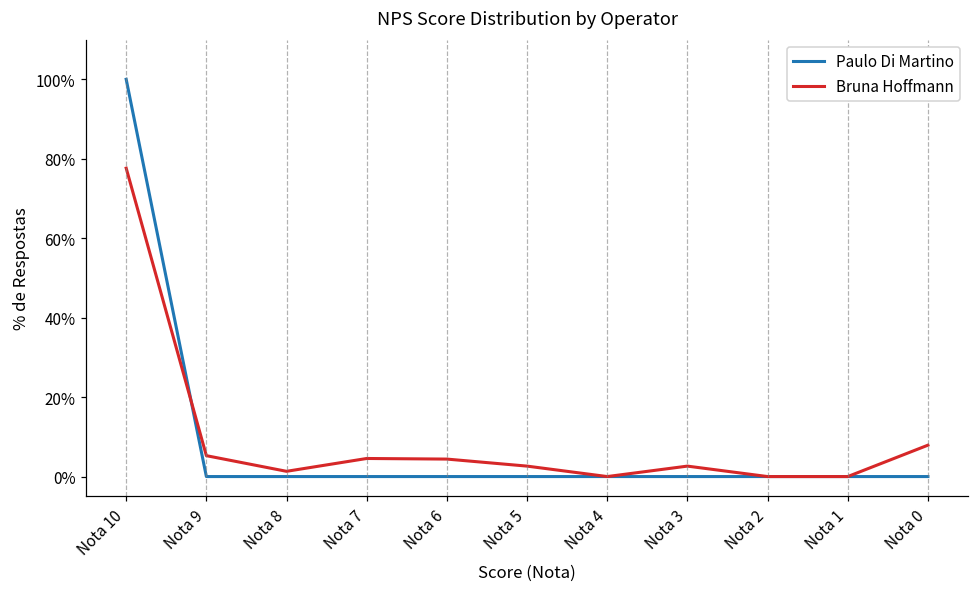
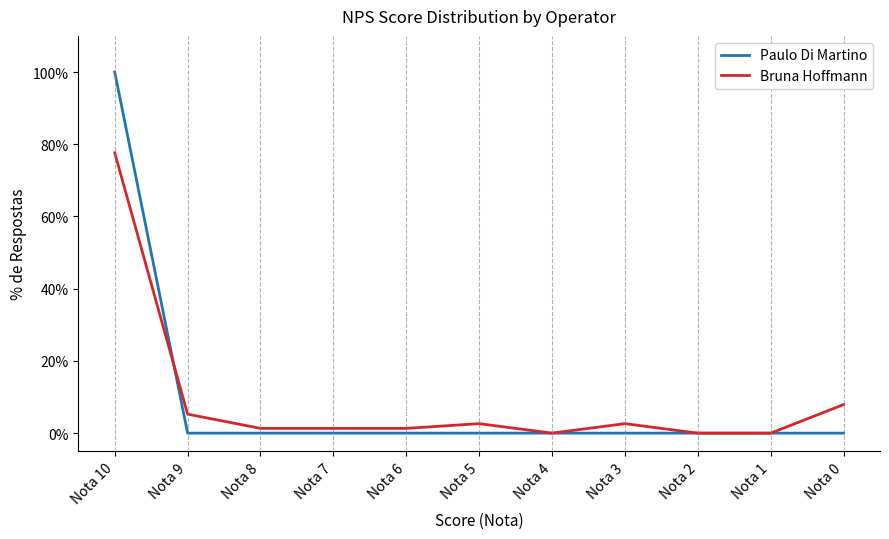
  {
    "Paulo Di Martino": {
      "Nota 10": "100%",
      "Nota 9": "0%",
      "Nota 8": "0%",
      "Nota 7": "0%",
      "Nota 6": "0%",
      "Nota 5": "0%",
      "Nota 3": "0%",
      "Nota 0": "0%"
    },
    "Bruna Hoffmann": {
      "Nota 10": "78%",
      "Nota 9": "5%",
      "Nota 8": "1%",
-     "Nota 7": "5%",
-     "Nota 6": "4%",
+     "Nota 7": "1%",
+     "Nota 6": "1%",
      "Nota 5": "3%",
      "Nota 3": "3%",
      "Nota 0": "8%"
    }
  }
